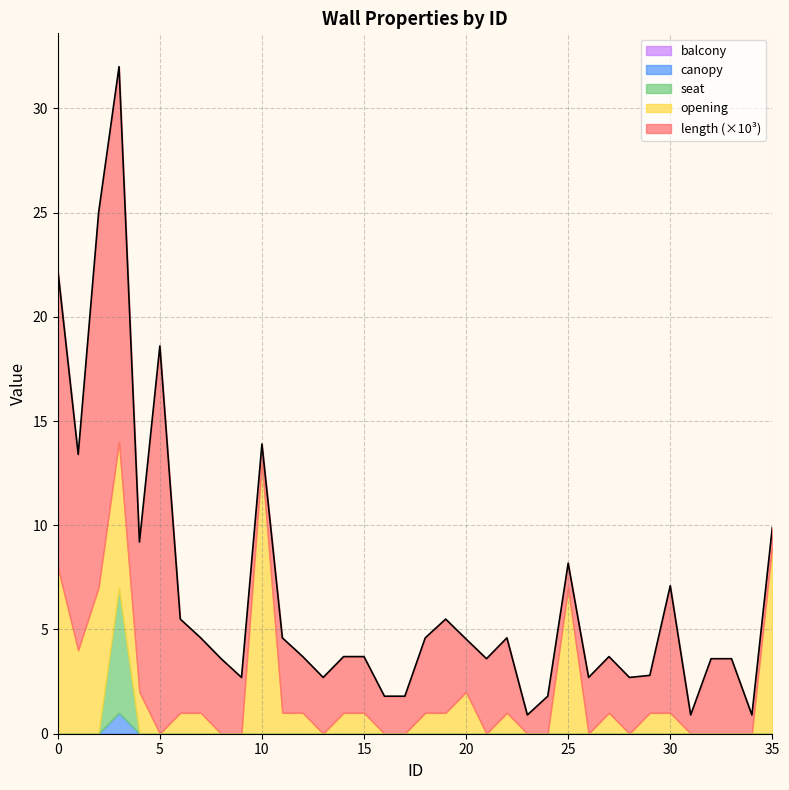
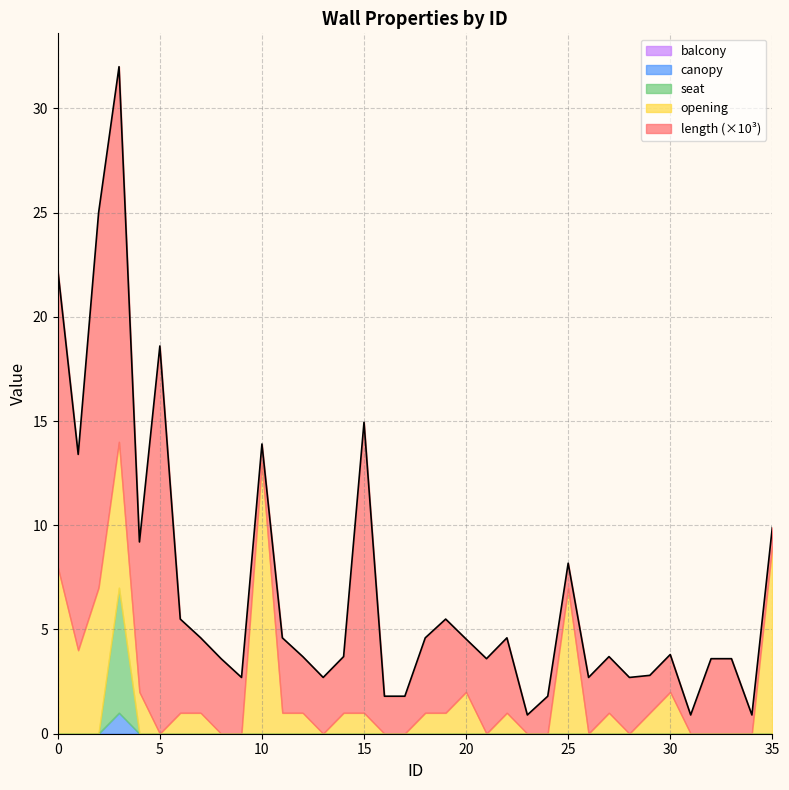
  {
    "opening": {
      "0": 8,
      "10": 13,
      "15": 1,
      "20": 2,
      "25": 7,
-     "30": 1,
+     "30": 2,
      "35": 9
    },
    "length (×10³)": {
      "0": 14.3,
      "5": 18.6,
      "10": 0.9,
-     "15": 2.7,
+     "15": 13.9,
      "20": 2.5,
      "25": 1.2,
-     "30": 6.1,
+     "30": 1.8,
      "35": 0.9
    }
  }
